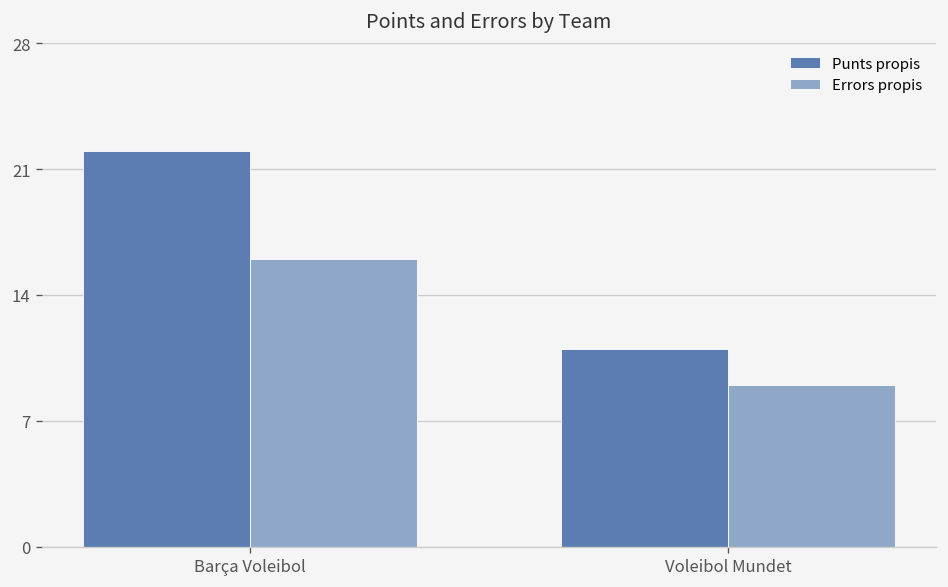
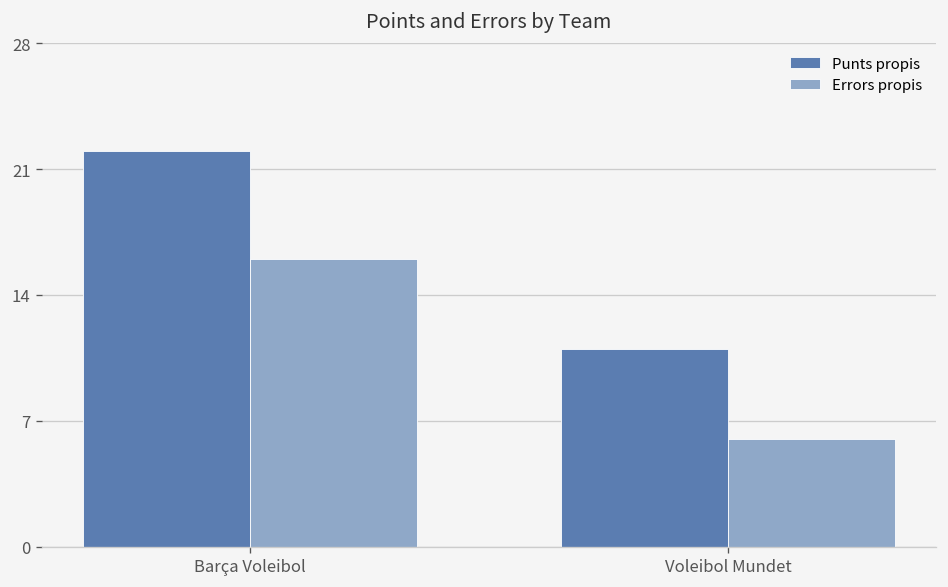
  {
    "Punts propis": {
      "Barça Voleibol": 22,
      "Voleibol Mundet": 11
    },
    "Errors propis": {
      "Barça Voleibol": 16,
-     "Voleibol Mundet": 9
+     "Voleibol Mundet": 6
    }
  }
